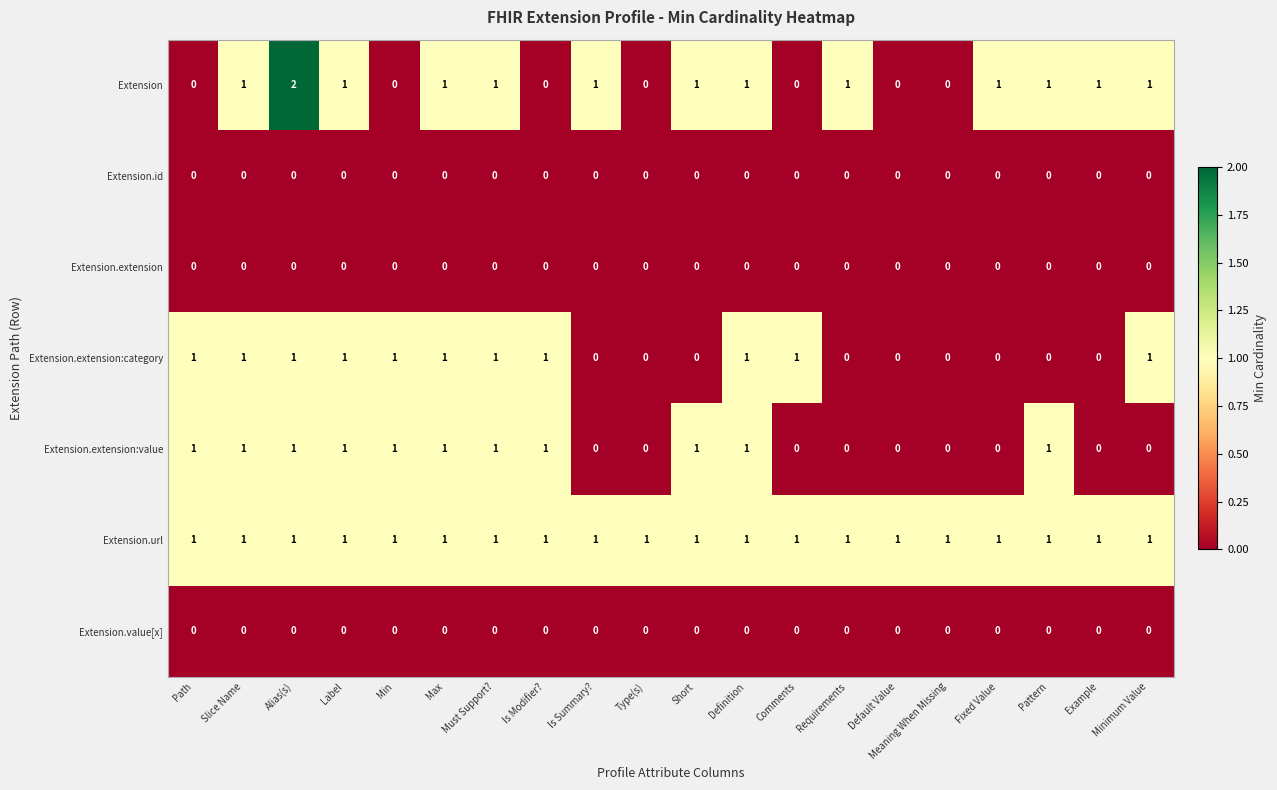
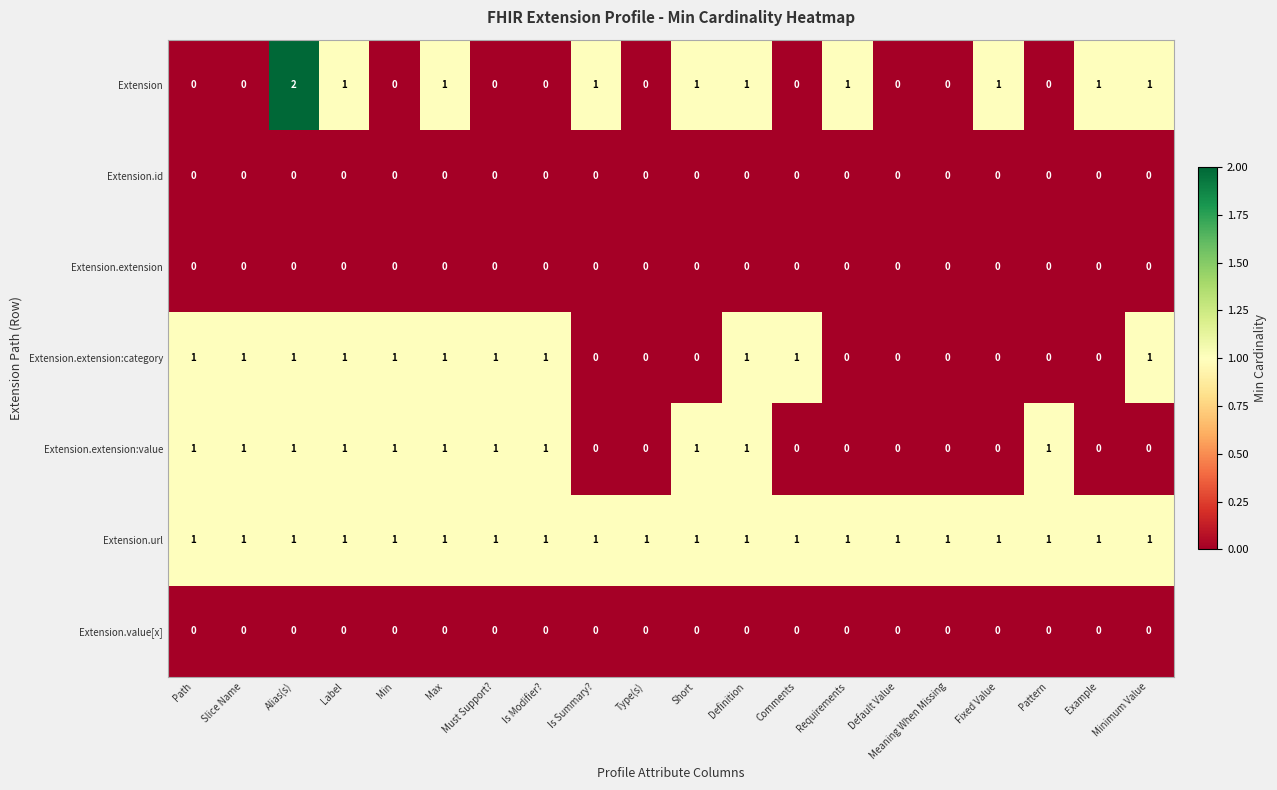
  {
    "Extension": {
      "Path": 0,
-     "Slice Name": 1,
+     "Slice Name": 0,
      "Alias(s)": 2,
      "Label": 1,
      "Min": 0,
      "Max": 1,
-     "Must Support?": 1,
+     "Must Support?": 0,
      "Is Modifier?": 0,
      "Is Summary?": 1,
      "Type(s)": 0,
      "Short": 1,
      "Definition": 1,
      "Comments": 0,
      "Requirements": 1,
      "Default Value": 0,
      "Meaning When Missing": 0,
      "Fixed Value": 1,
-     "Pattern": 1,
+     "Pattern": 0,
      "Example": 1,
      "Minimum Value": 1
    },
    "Extension.id": {
      "Path": 0,
      "Slice Name": 0,
      "Alias(s)": 0,
      "Label": 0,
      "Min": 0,
      "Max": 0,
      "Must Support?": 0,
      "Is Modifier?": 0,
      "Is Summary?": 0,
      "Type(s)": 0,
      "Short": 0,
      "Definition": 0,
      "Comments": 0,
      "Requirements": 0,
      "Default Value": 0,
      "Meaning When Missing": 0,
      "Fixed Value": 0,
      "Pattern": 0,
      "Example": 0,
      "Minimum Value": 0
    },
    "Extension.extension": {
      "Path": 0,
      "Slice Name": 0,
      "Alias(s)": 0,
      "Label": 0,
      "Min": 0,
      "Max": 0,
      "Must Support?": 0,
      "Is Modifier?": 0,
      "Is Summary?": 0,
      "Type(s)": 0,
      "Short": 0,
      "Definition": 0,
      "Comments": 0,
      "Requirements": 0,
      "Default Value": 0,
      "Meaning When Missing": 0,
      "Fixed Value": 0,
      "Pattern": 0,
      "Example": 0,
      "Minimum Value": 0
    },
    "Extension.extension:category": {
      "Path": 1,
      "Slice Name": 1,
      "Alias(s)": 1,
      "Label": 1,
      "Min": 1,
      "Max": 1,
      "Must Support?": 1,
      "Is Modifier?": 1,
      "Is Summary?": 0,
      "Type(s)": 0,
      "Short": 0,
      "Definition": 1,
      "Comments": 1,
      "Requirements": 0,
      "Default Value": 0,
      "Meaning When Missing": 0,
      "Fixed Value": 0,
      "Pattern": 0,
      "Example": 0,
      "Minimum Value": 1
    },
    "Extension.extension:value": {
      "Path": 1,
      "Slice Name": 1,
      "Alias(s)": 1,
      "Label": 1,
      "Min": 1,
      "Max": 1,
      "Must Support?": 1,
      "Is Modifier?": 1,
      "Is Summary?": 0,
      "Type(s)": 0,
      "Short": 1,
      "Definition": 1,
      "Comments": 0,
      "Requirements": 0,
      "Default Value": 0,
      "Meaning When Missing": 0,
      "Fixed Value": 0,
      "Pattern": 1,
      "Example": 0,
      "Minimum Value": 0
    },
    "Extension.url": {
      "Path": 1,
      "Slice Name": 1,
      "Alias(s)": 1,
      "Label": 1,
      "Min": 1,
      "Max": 1,
      "Must Support?": 1,
      "Is Modifier?": 1,
      "Is Summary?": 1,
      "Type(s)": 1,
      "Short": 1,
      "Definition": 1,
      "Comments": 1,
      "Requirements": 1,
      "Default Value": 1,
      "Meaning When Missing": 1,
      "Fixed Value": 1,
      "Pattern": 1,
      "Example": 1,
      "Minimum Value": 1
    },
    "Extension.value[x]": {
      "Path": 0,
      "Slice Name": 0,
      "Alias(s)": 0,
      "Label": 0,
      "Min": 0,
      "Max": 0,
      "Must Support?": 0,
      "Is Modifier?": 0,
      "Is Summary?": 0,
      "Type(s)": 0,
      "Short": 0,
      "Definition": 0,
      "Comments": 0,
      "Requirements": 0,
      "Default Value": 0,
      "Meaning When Missing": 0,
      "Fixed Value": 0,
      "Pattern": 0,
      "Example": 0,
      "Minimum Value": 0
    }
  }
